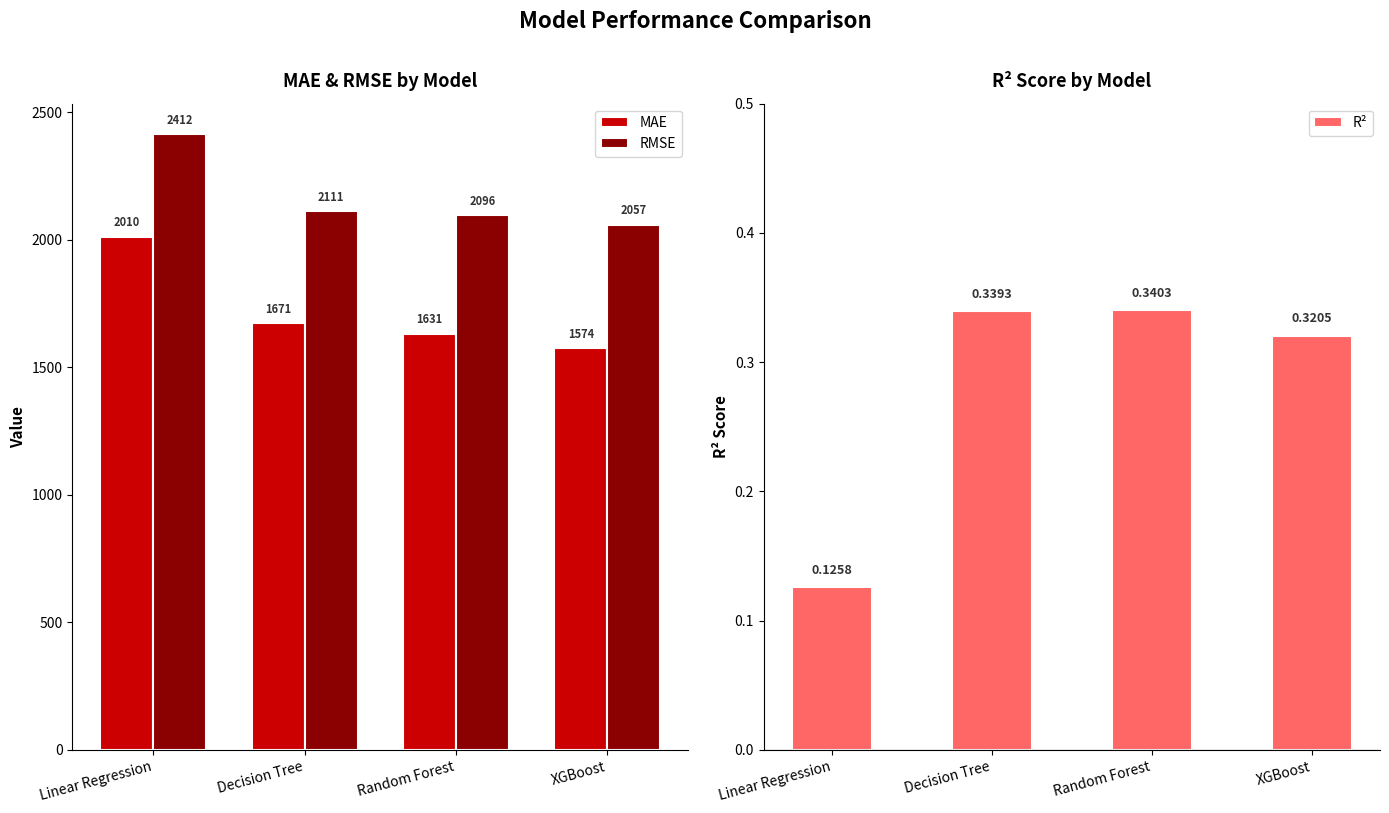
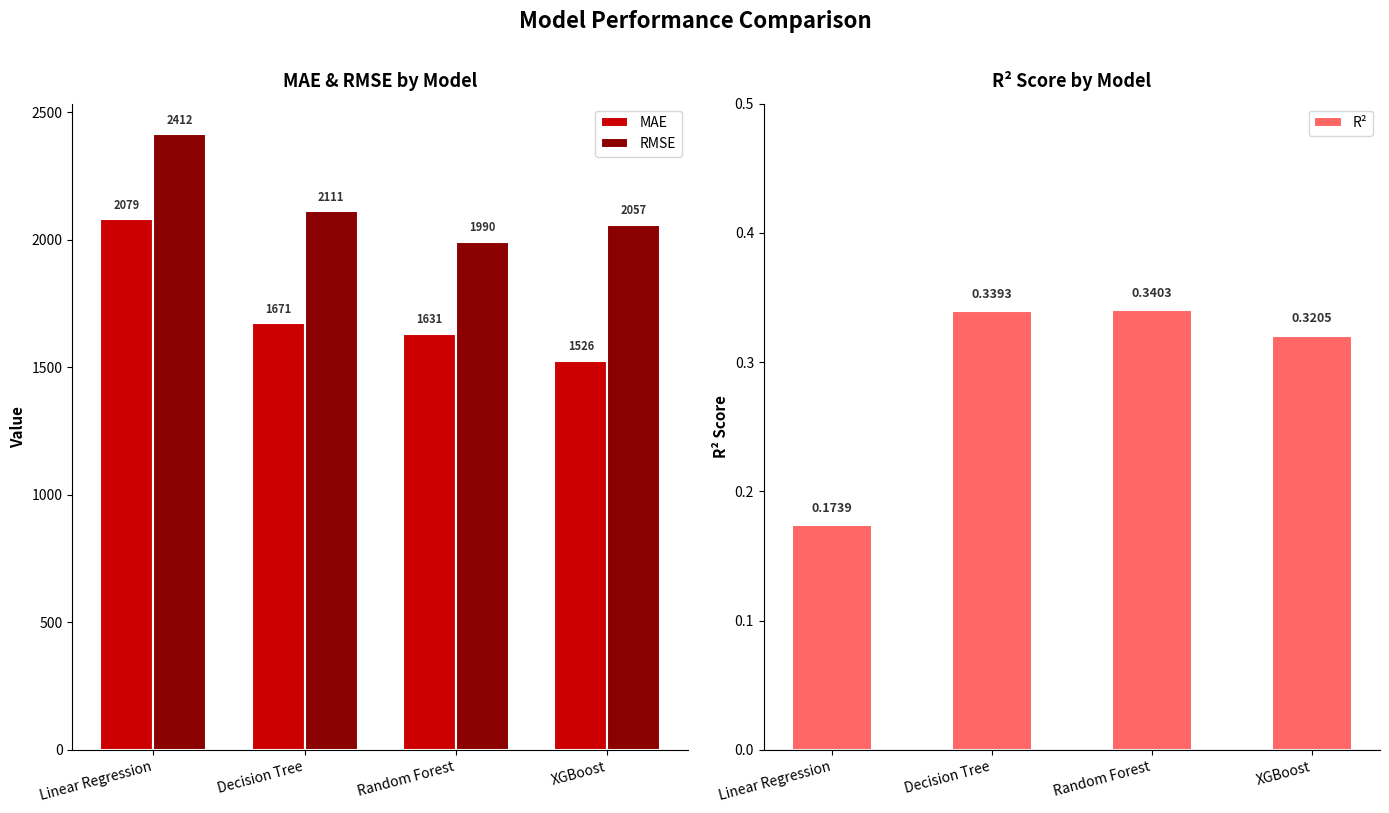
  {
    "MAE & RMSE by Model": {
      "MAE": {
-       "Linear Regression": 2010,
+       "Linear Regression": 2079,
        "Decision Tree": 1671,
        "Random Forest": 1631,
-       "XGBoost": 1574
+       "XGBoost": 1526
      },
      "RMSE": {
        "Linear Regression": 2412,
        "Decision Tree": 2111,
-       "Random Forest": 2096,
+       "Random Forest": 1990,
        "XGBoost": 2057
      }
    },
    "R² Score by Model": {
-     "Linear Regression": 0.1258,
+     "Linear Regression": 0.1739,
      "Decision Tree": 0.3393,
      "Random Forest": 0.3403,
      "XGBoost": 0.3205
    }
  }
